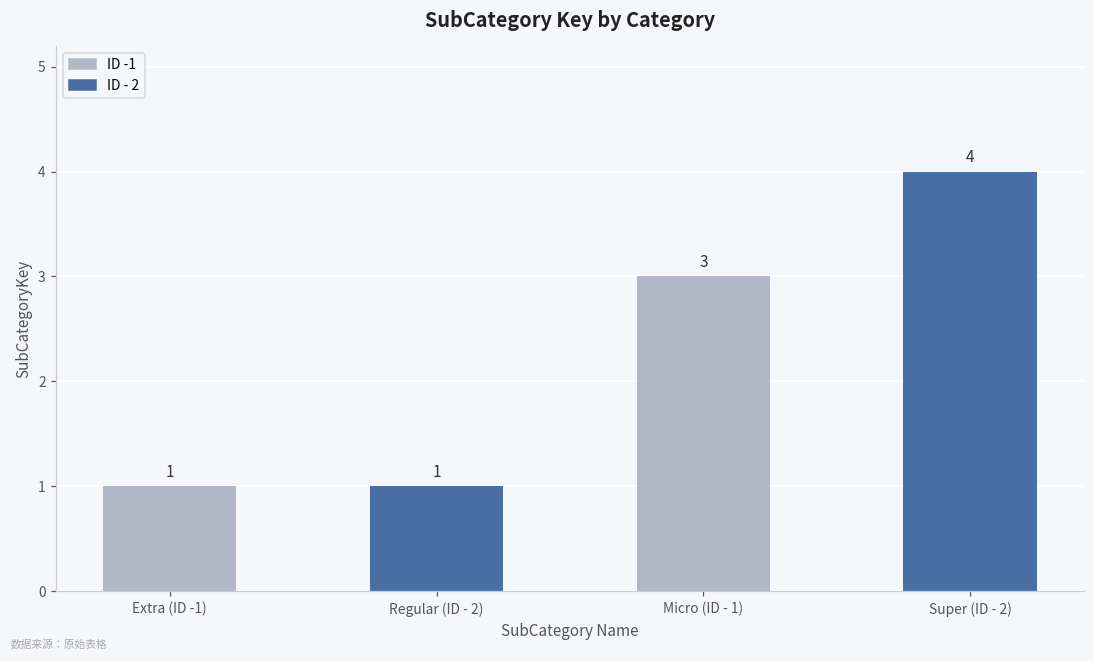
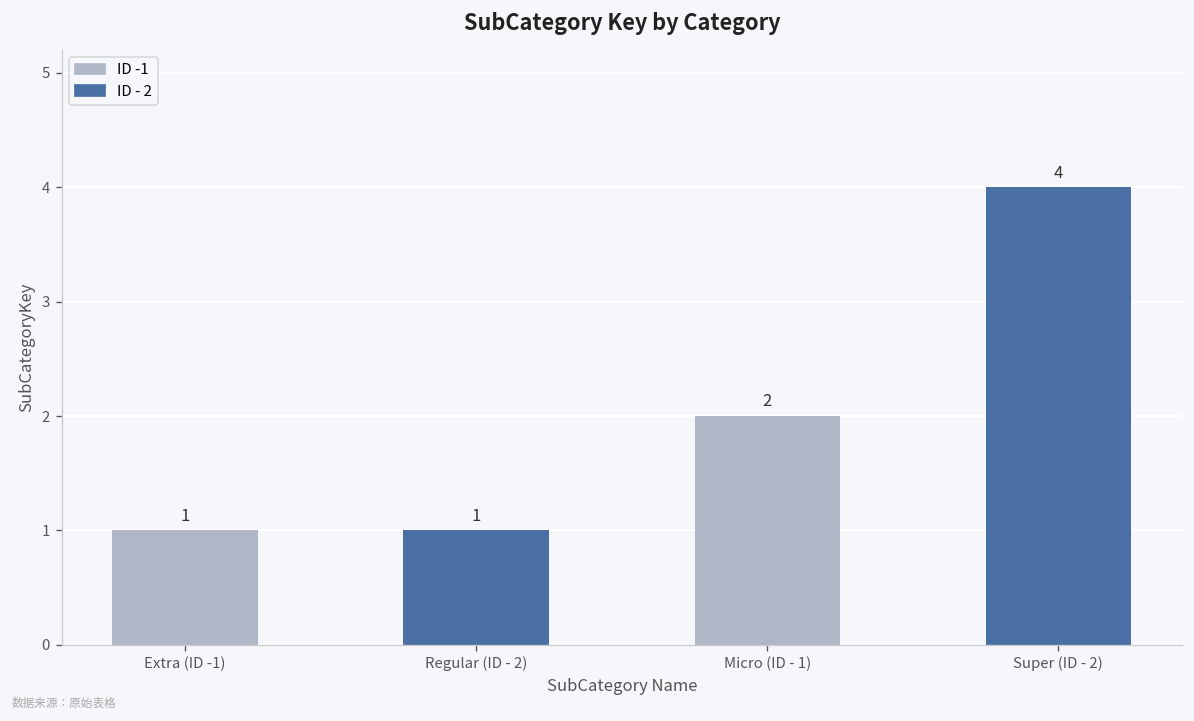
  {
    "Extra (ID -1)": 1,
    "Regular (ID - 2)": 1,
-   "Micro (ID - 1)": 3,
+   "Micro (ID - 1)": 2,
    "Super (ID - 2)": 4
  }
